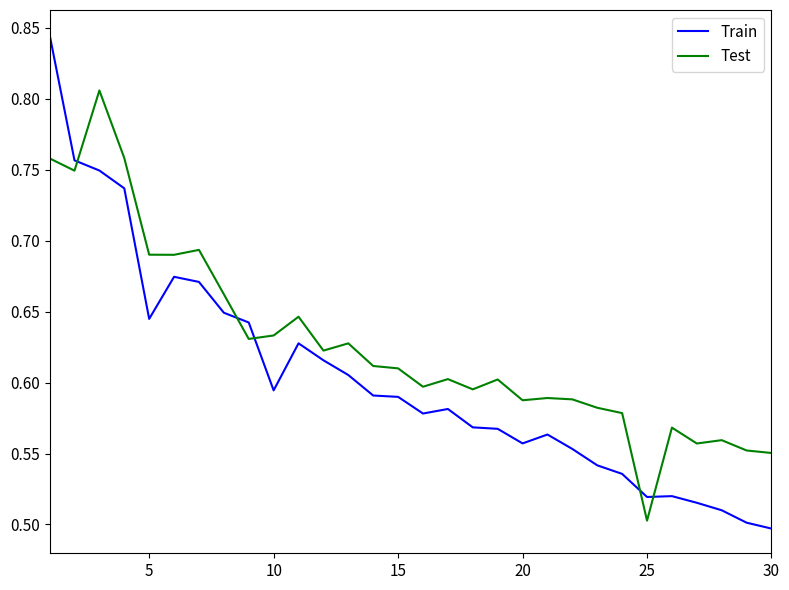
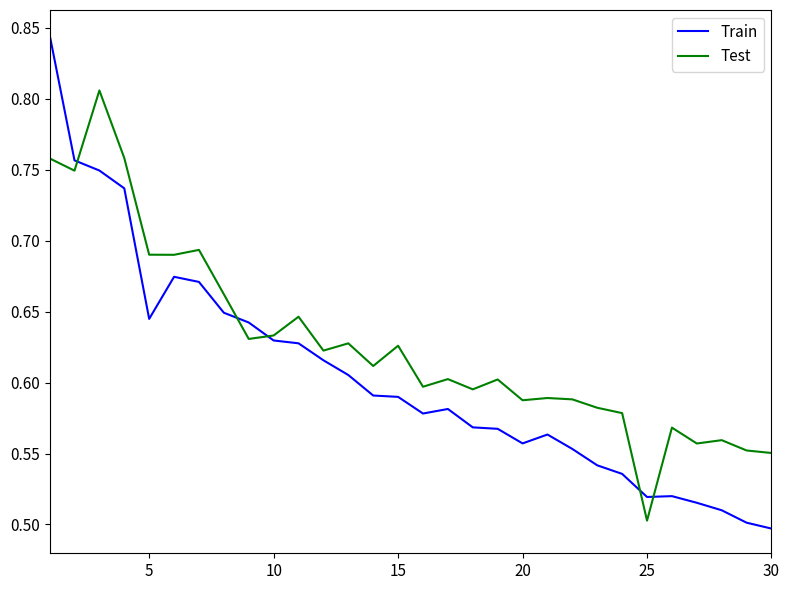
  {
    "Train": {
      "5": 0.645,
-     "10": 0.595,
+     "10": 0.630,
      "15": 0.590,
      "20": 0.557,
      "25": 0.519,
      "30": 0.497
    },
    "Test": {
      "5": 0.690,
      "10": 0.633,
-     "15": 0.610,
+     "15": 0.626,
      "20": 0.588,
      "25": 0.503,
      "30": 0.550
    }
  }
